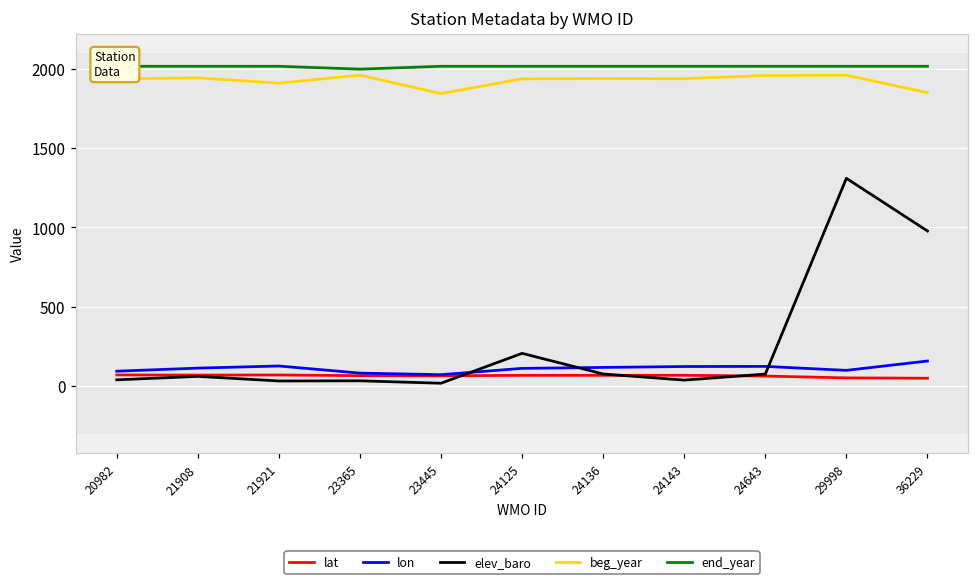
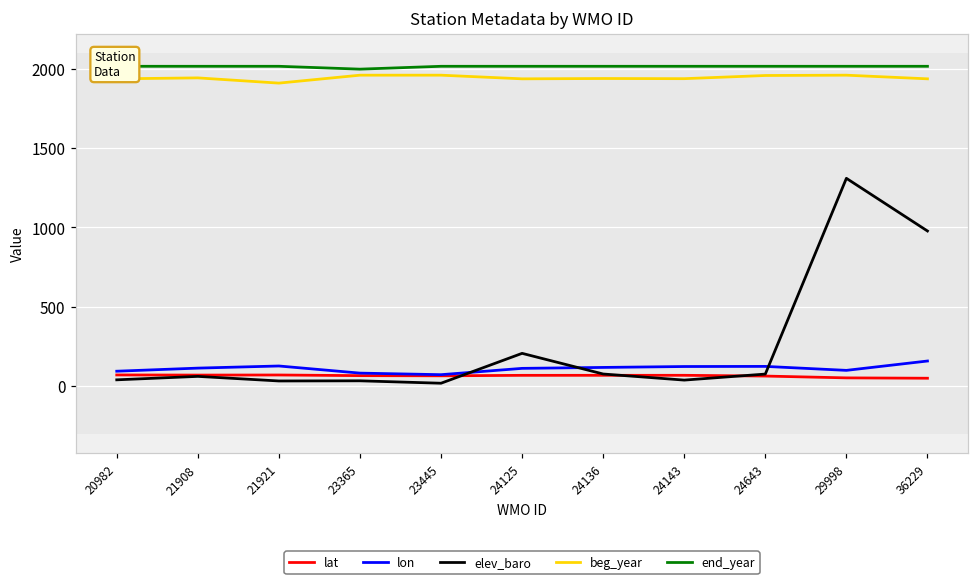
  {
    "lat": {
      "20982": 70,
      "21921": 70,
      "24125": 70,
      "24143": 70,
      "29998": 50,
      "36229": 50
    },
    "lon": {
      "20982": 90,
      "21908": 110,
      "21921": 130,
      "24125": 110,
      "24136": 120,
      "24143": 120,
      "24643": 120,
      "29998": 100,
      "36229": 160
    },
    "elev_baro": {
      "20982": 40,
      "21921": 30,
      "23365": 30,
      "23445": 20,
      "24125": 210,
      "24143": 40,
      "29998": 1310,
      "36229": 980
    },
    "beg_year": {
      "20982": 1940,
      "21908": 1940,
      "21921": 1910,
      "23365": 1960,
-     "23445": 1840,
+     "23445": 1960,
      "24125": 1940,
      "24136": 1940,
      "24143": 1940,
      "24643": 1960,
      "29998": 1960,
-     "36229": 1850
+     "36229": 1940
    },
    "end_year": {
      "21908": 2020,
      "21921": 2020,
      "23365": 2000,
      "23445": 2020,
      "24125": 2020,
      "24136": 2020,
      "24143": 2020,
      "24643": 2020,
      "29998": 2020,
      "36229": 2020
    }
  }
